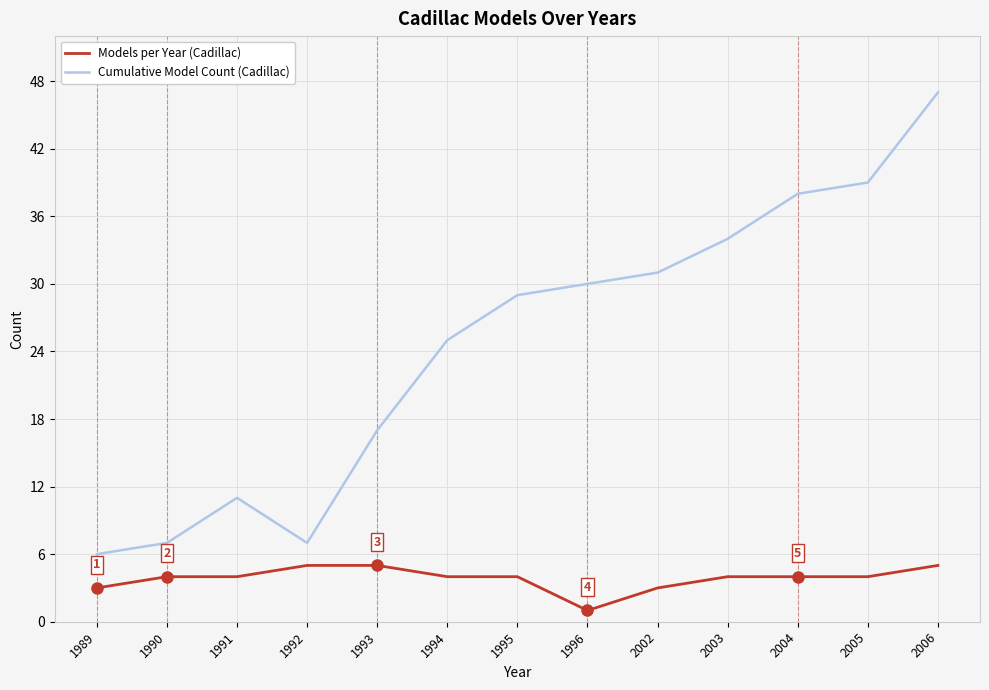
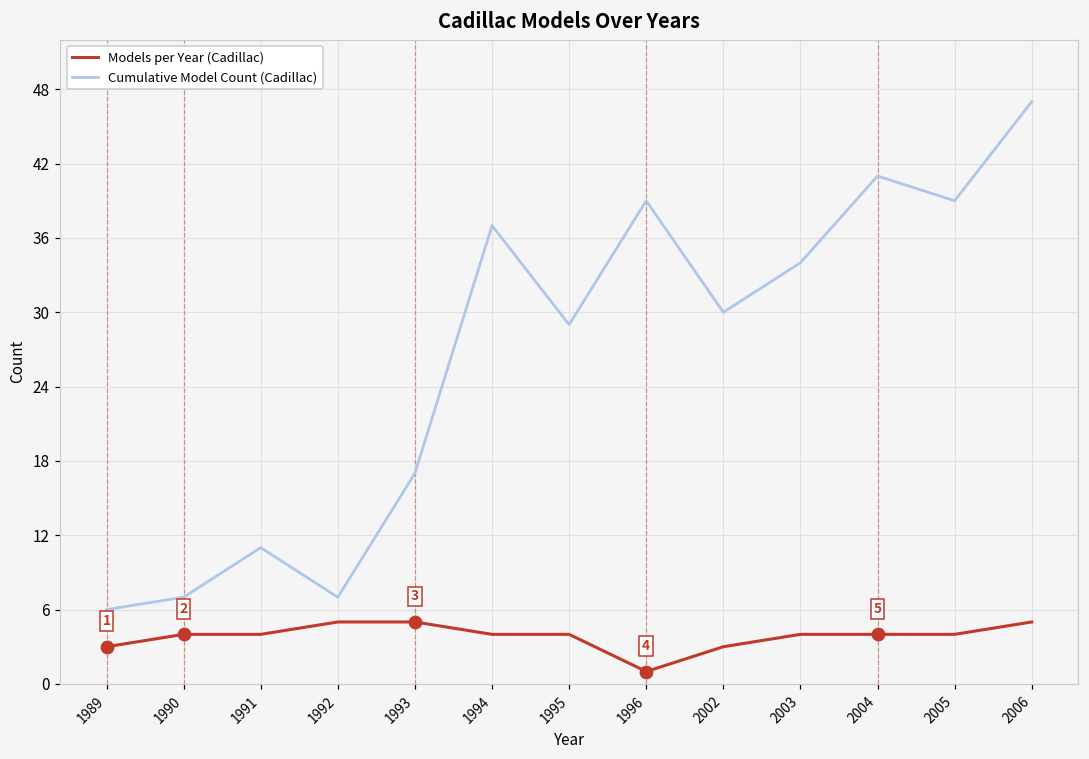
  {
    "Cumulative Model Count (Cadillac)": {
      "1991": 11,
      "1992": 7,
      "1993": 17,
-     "1994": 25,
+     "1994": 37,
      "1995": 29,
-     "1996": 30,
-     "2002": 31,
+     "1996": 39,
+     "2002": 30,
      "2003": 34,
-     "2004": 38,
+     "2004": 41,
      "2005": 39,
      "2006": 47
    }
  }
